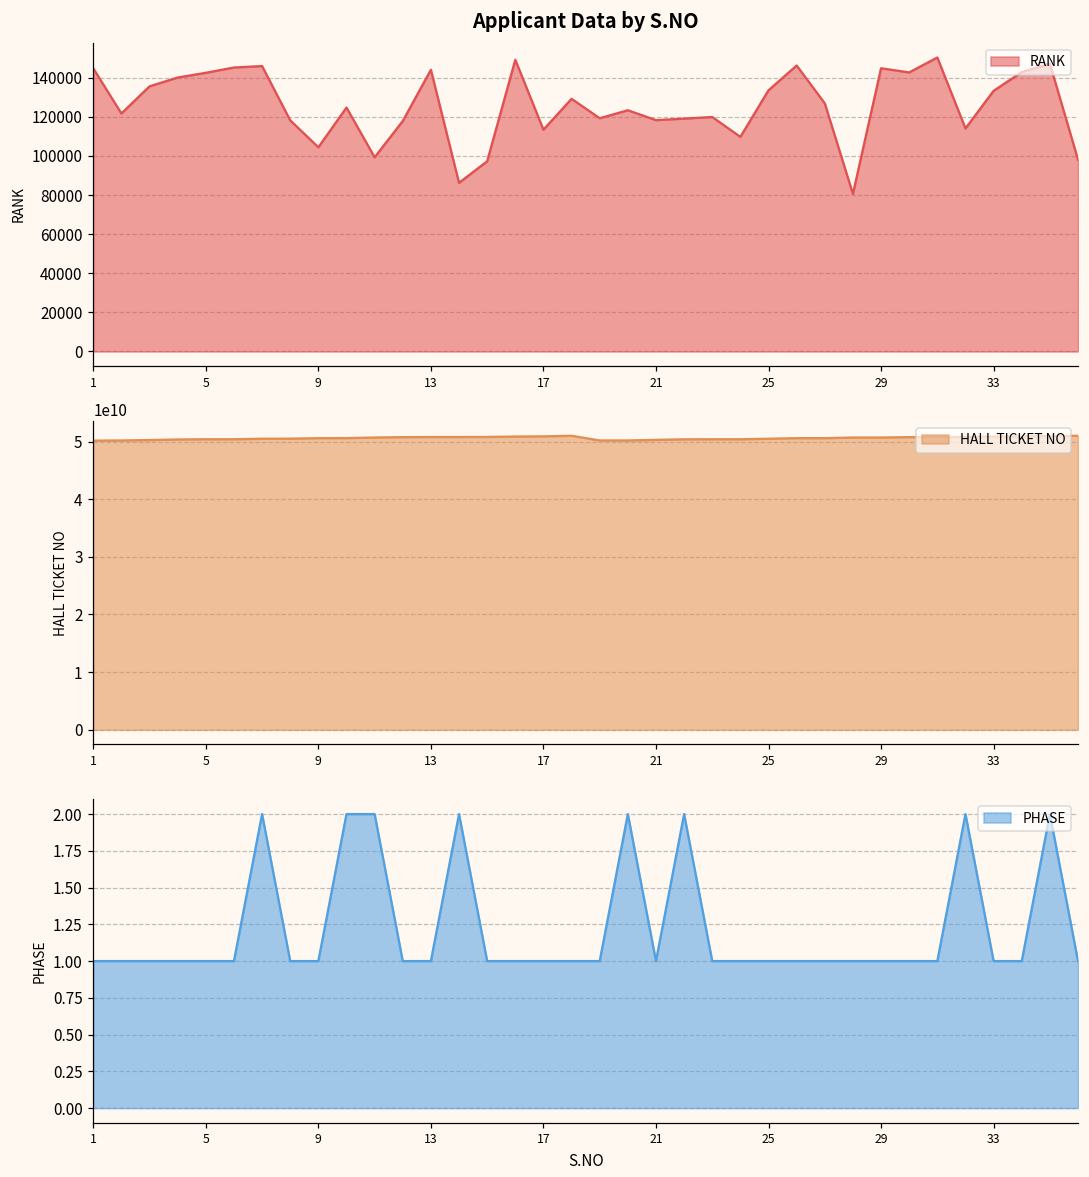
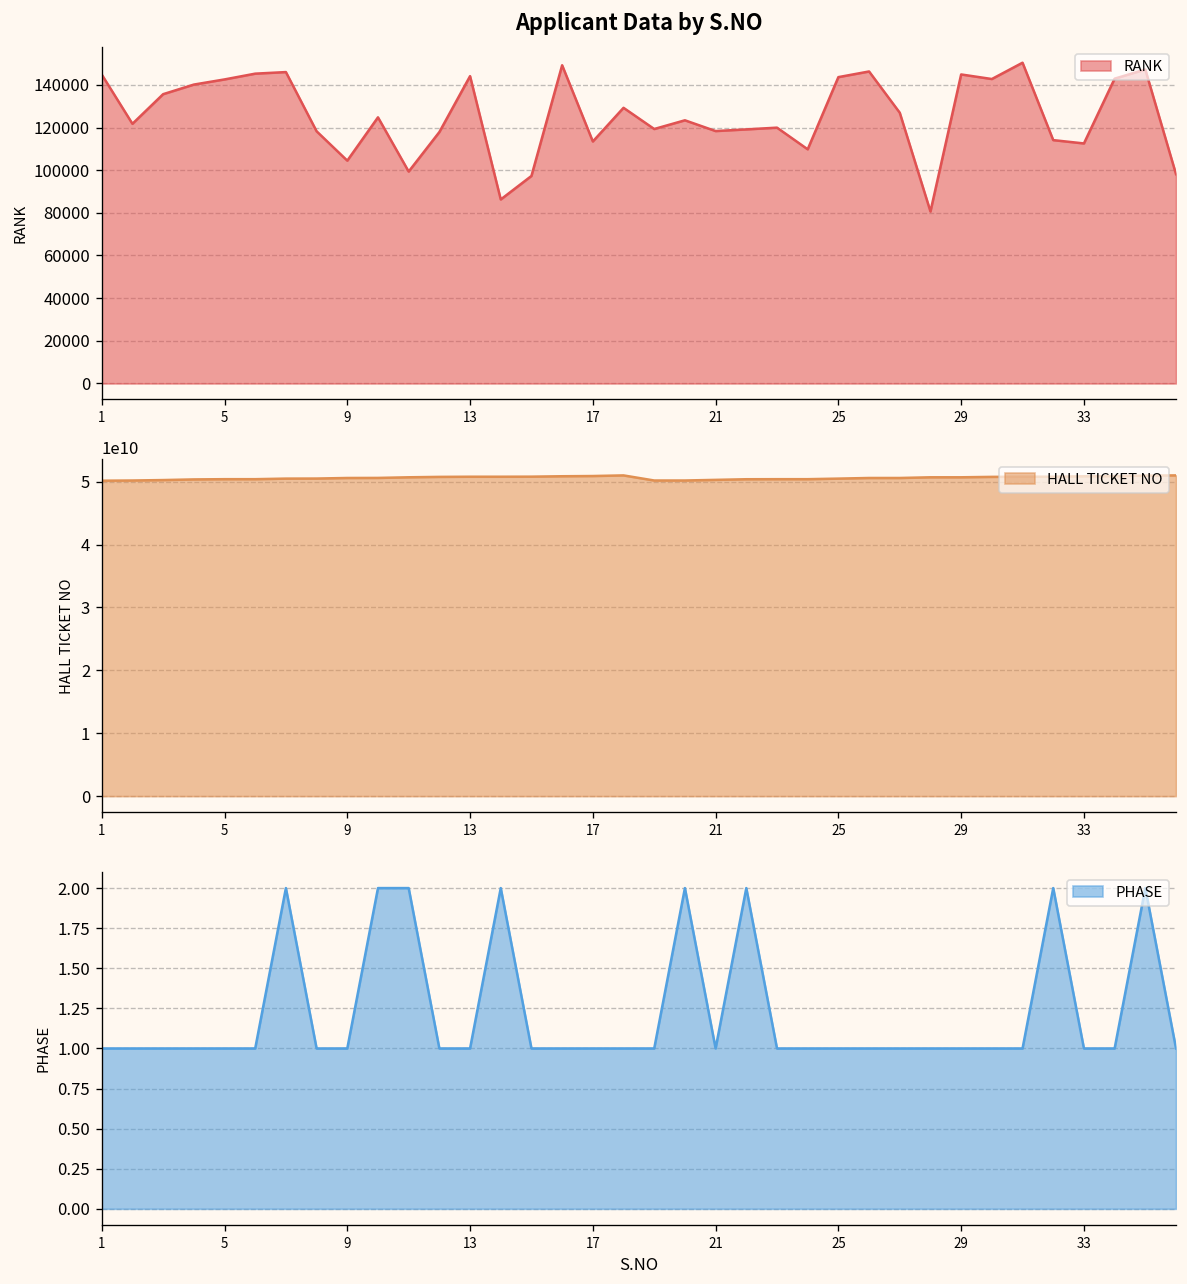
  {
    "Applicant Data by S.NO": {
      "1": 145000,
      "5": 143000,
      "9": 104000,
      "13": 144000,
      "17": 113000,
      "21": 118000,
-     "25": 134000,
+     "25": 144000,
      "29": 145000,
-     "33": 133000
+     "33": 113000
    }
  }
